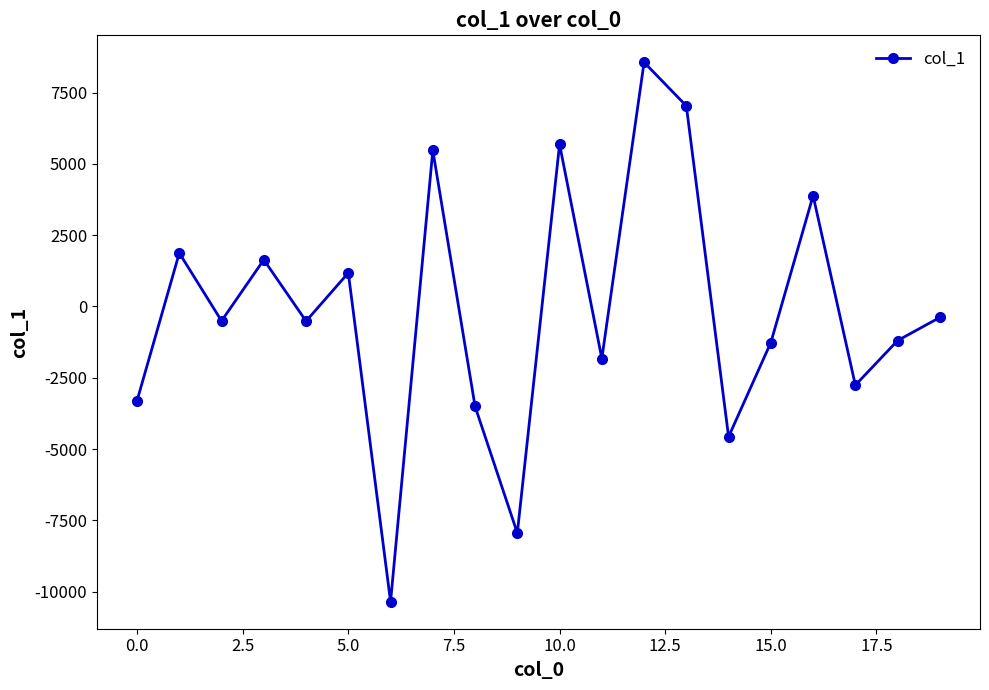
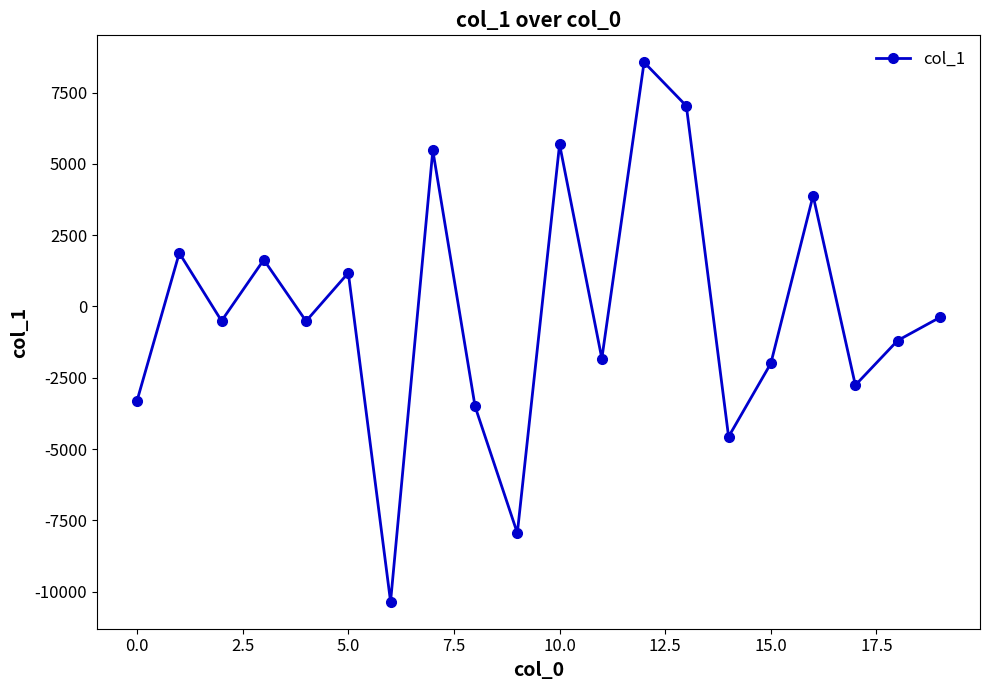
  {
    "0.0": -3300,
    "5.0": 1200,
    "10.0": 5700,
-   "15.0": -1300
+   "15.0": -2000
  }
